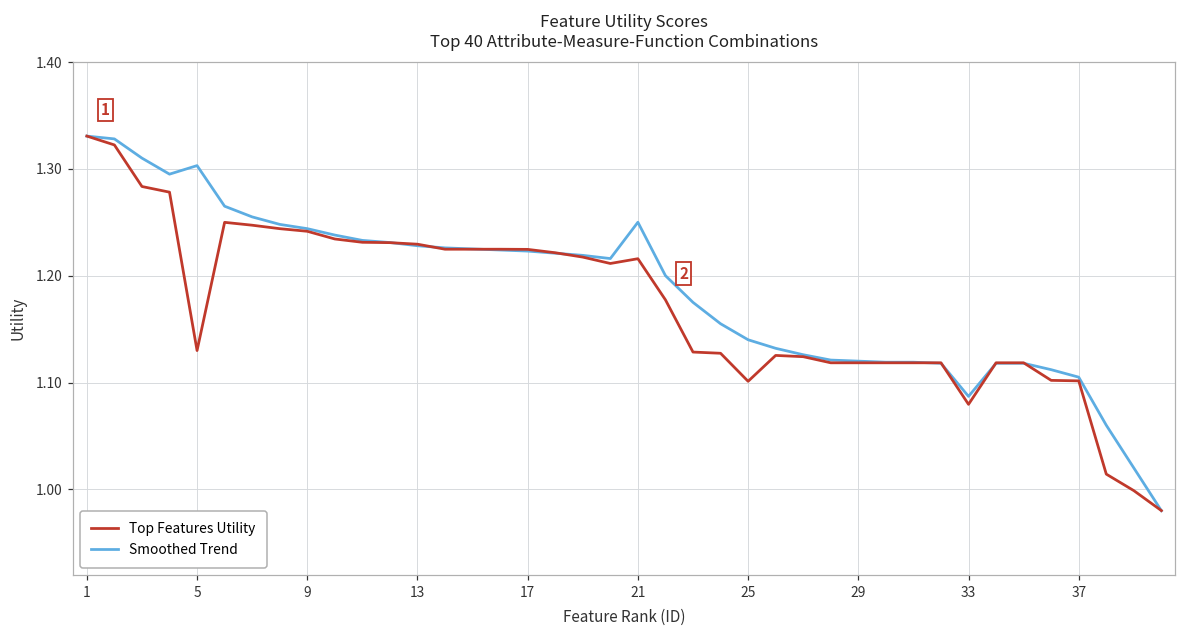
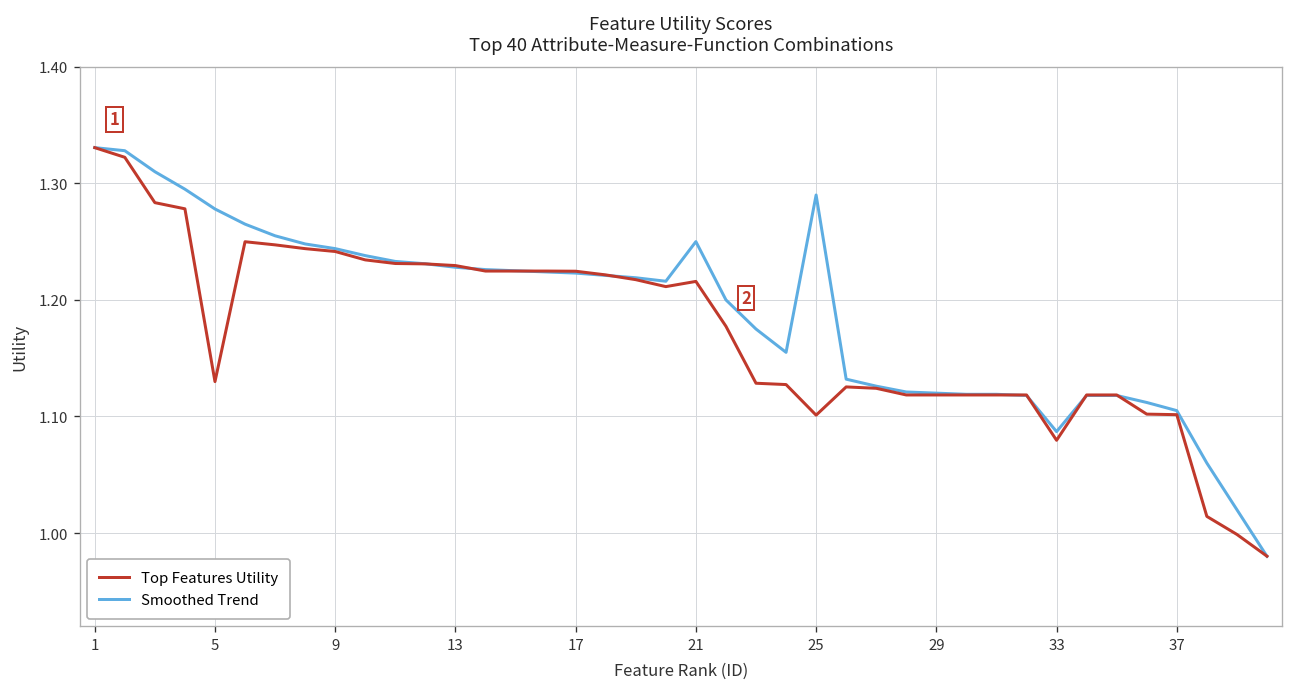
  {
    "Top Features Utility": {
      "5": 1.13,
      "21": 1.22,
      "25": 1.10,
      "33": 1.08,
      "37": 1.10
    },
    "Smoothed Trend": {
-     "5": 1.30,
+     "5": 1.28,
      "21": 1.25,
-     "25": 1.14,
+     "25": 1.29,
      "33": 1.09,
      "37": 1.11
    }
  }
